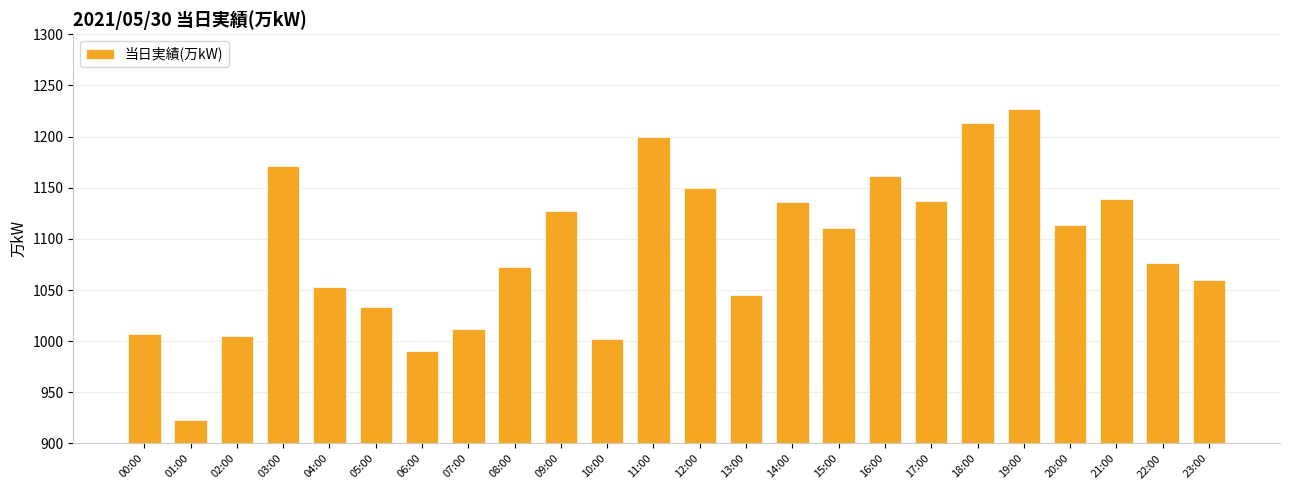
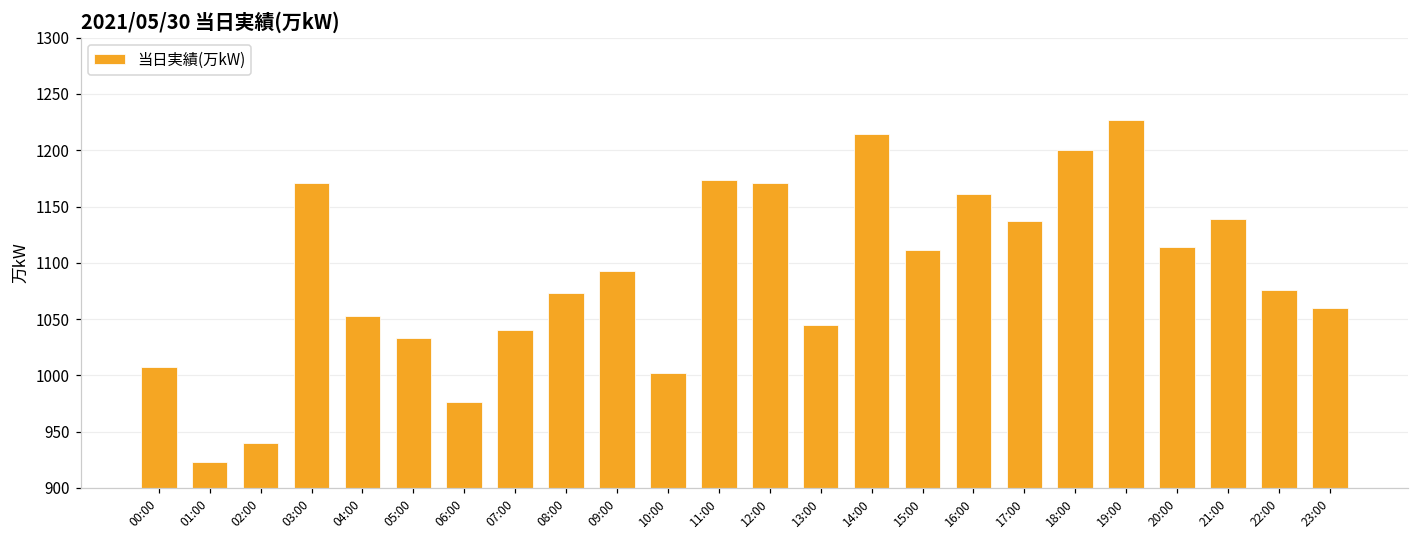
  {
    "00:00": 1007,
    "01:00": 923,
-   "02:00": 1005,
+   "02:00": 940,
    "03:00": 1171,
    "04:00": 1053,
    "05:00": 1033,
-   "06:00": 990,
-   "07:00": 1012,
+   "06:00": 976,
+   "07:00": 1040,
    "08:00": 1073,
-   "09:00": 1127,
+   "09:00": 1093,
    "10:00": 1002,
-   "11:00": 1200,
-   "12:00": 1150,
+   "11:00": 1174,
+   "12:00": 1171,
    "13:00": 1045,
-   "14:00": 1136,
+   "14:00": 1214,
    "15:00": 1111,
    "16:00": 1161,
    "17:00": 1137,
-   "18:00": 1213,
+   "18:00": 1200,
    "19:00": 1227,
    "20:00": 1114,
    "21:00": 1139,
    "22:00": 1076,
    "23:00": 1060
  }
